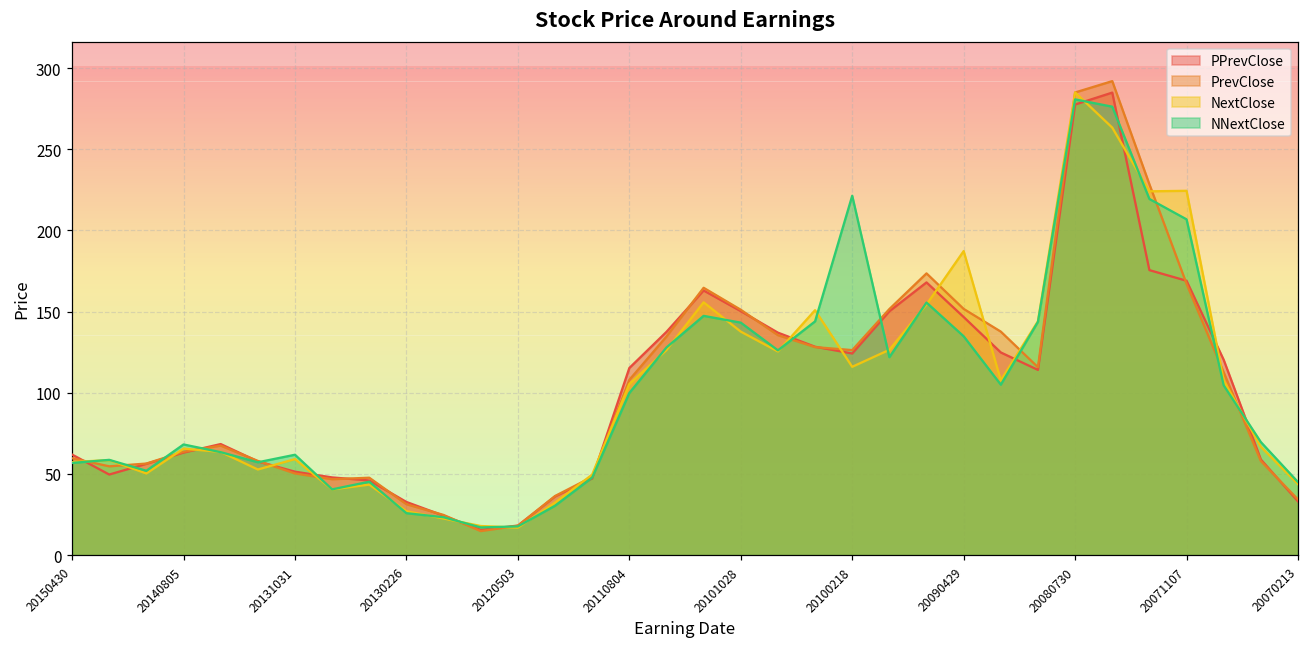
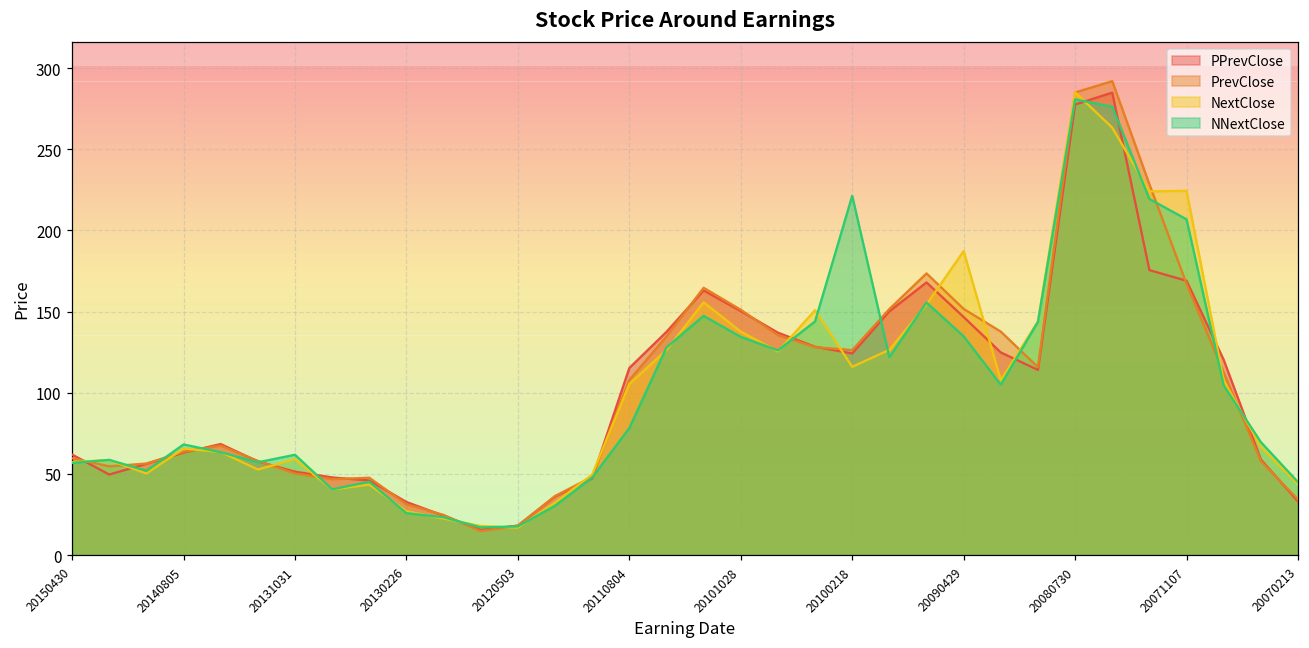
  {
    "NNextClose": {
      "20140805": 68,
      "20131031": 62,
-     "20110804": 100,
-     "20101028": 143,
+     "20110804": 78,
+     "20101028": 134,
      "20100218": 221,
      "20090429": 135,
      "20080730": 281,
      "20071107": 207
    }
  }
